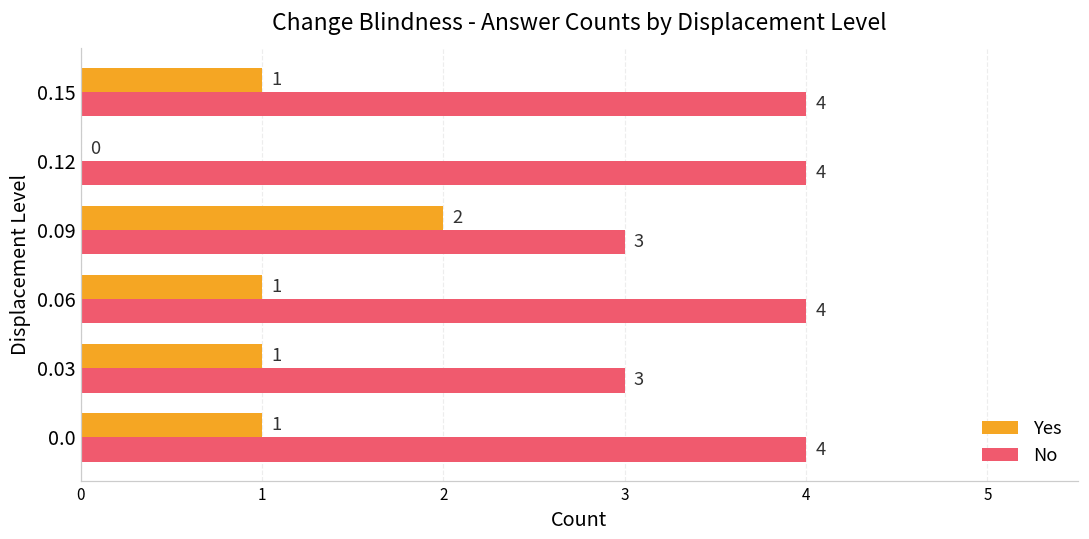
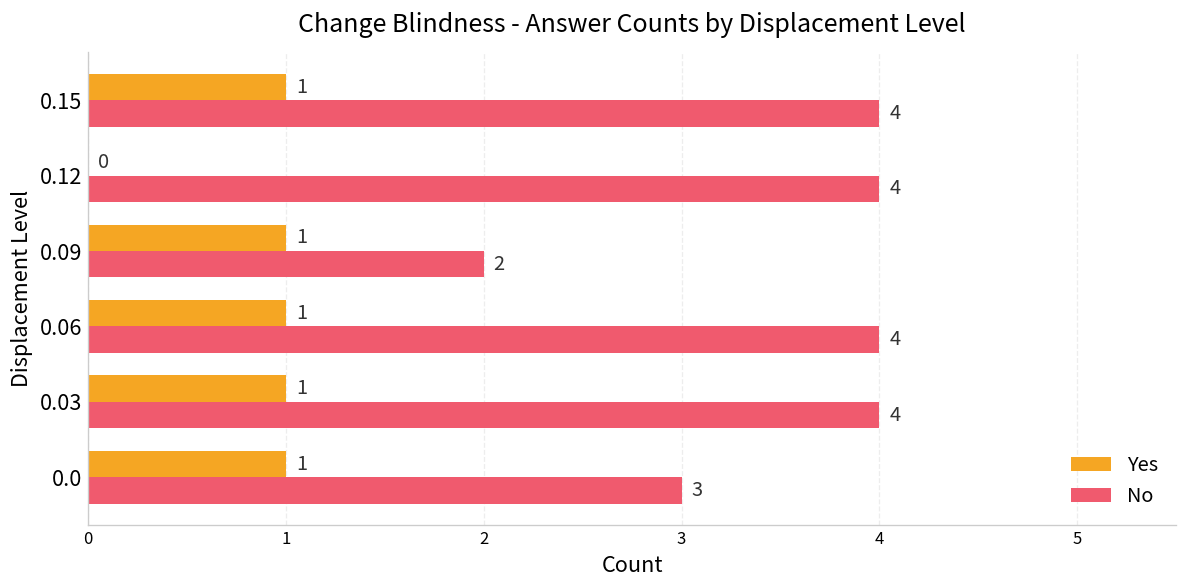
  {
    "Yes": {
      "0.15": 1,
      "0.12": 0,
-     "0.09": 2,
+     "0.09": 1,
      "0.06": 1,
      "0.03": 1,
      "0.0": 1
    },
    "No": {
      "0.15": 4,
      "0.12": 4,
-     "0.09": 3,
+     "0.09": 2,
      "0.06": 4,
-     "0.03": 3,
-     "0.0": 4
+     "0.03": 4,
+     "0.0": 3
    }
  }
